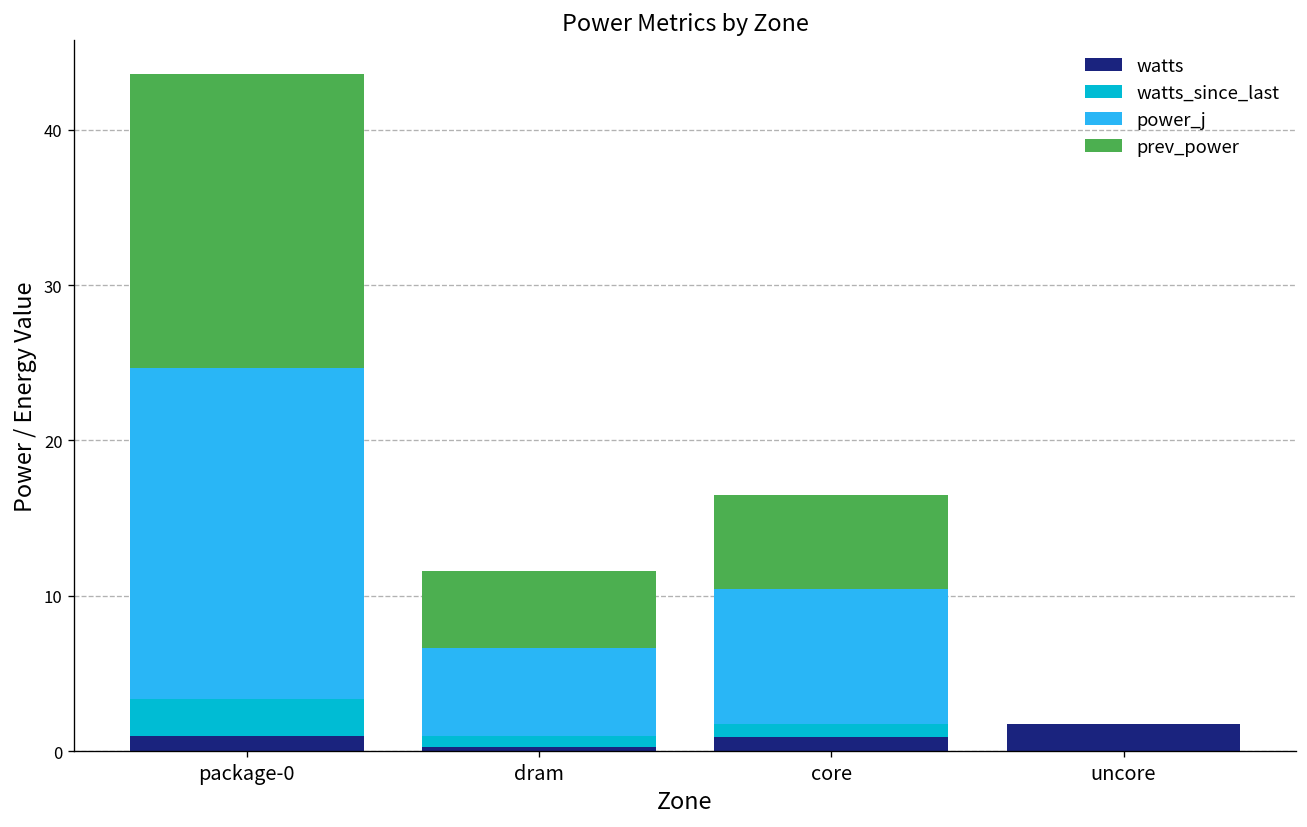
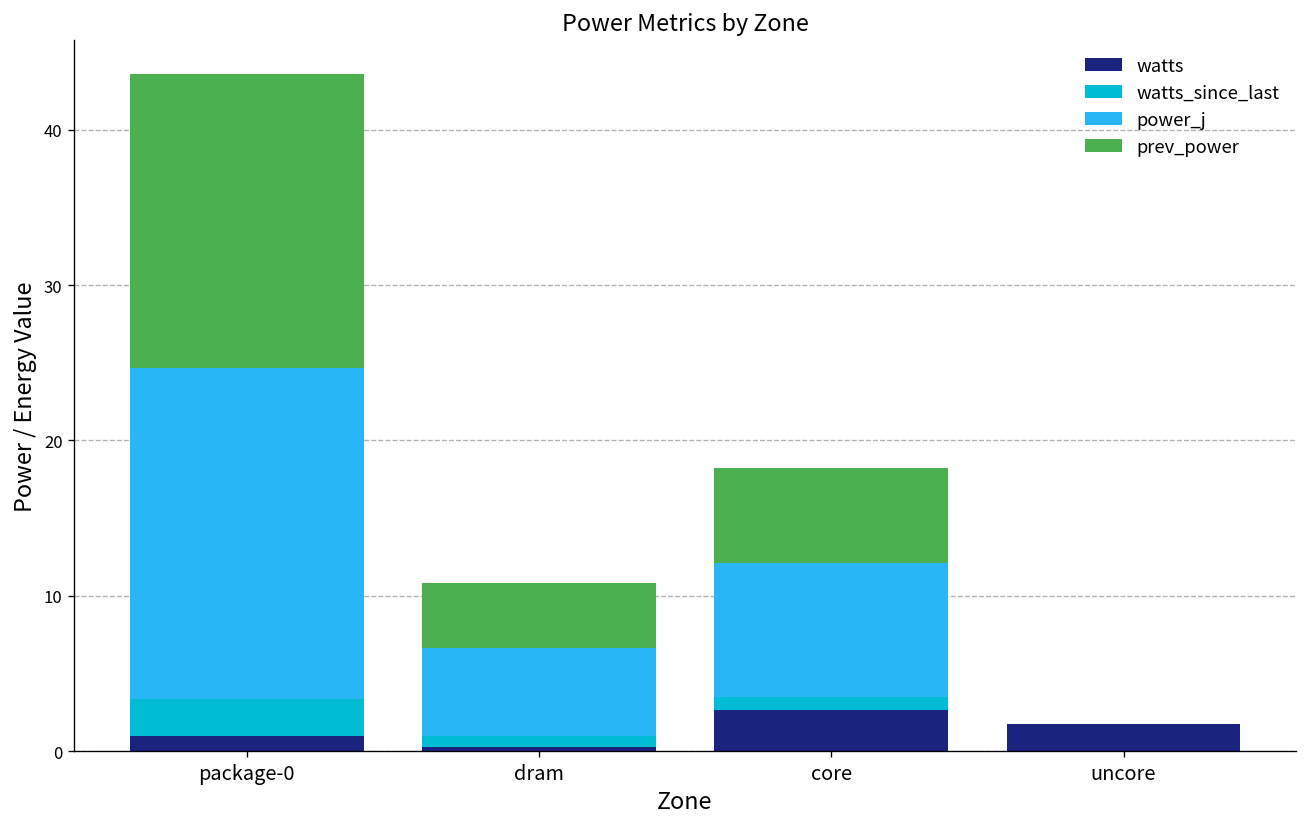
  {
    "watts": {
      "package-0": 0.9,
      "dram": 0.2,
-     "core": 0.9,
+     "core": 2.6,
      "uncore": 1.7
    },
    "prev_power": {
      "package-0": 18.9,
-     "dram": 5.0,
+     "dram": 4.1,
      "core": 6.1
    }
  }
